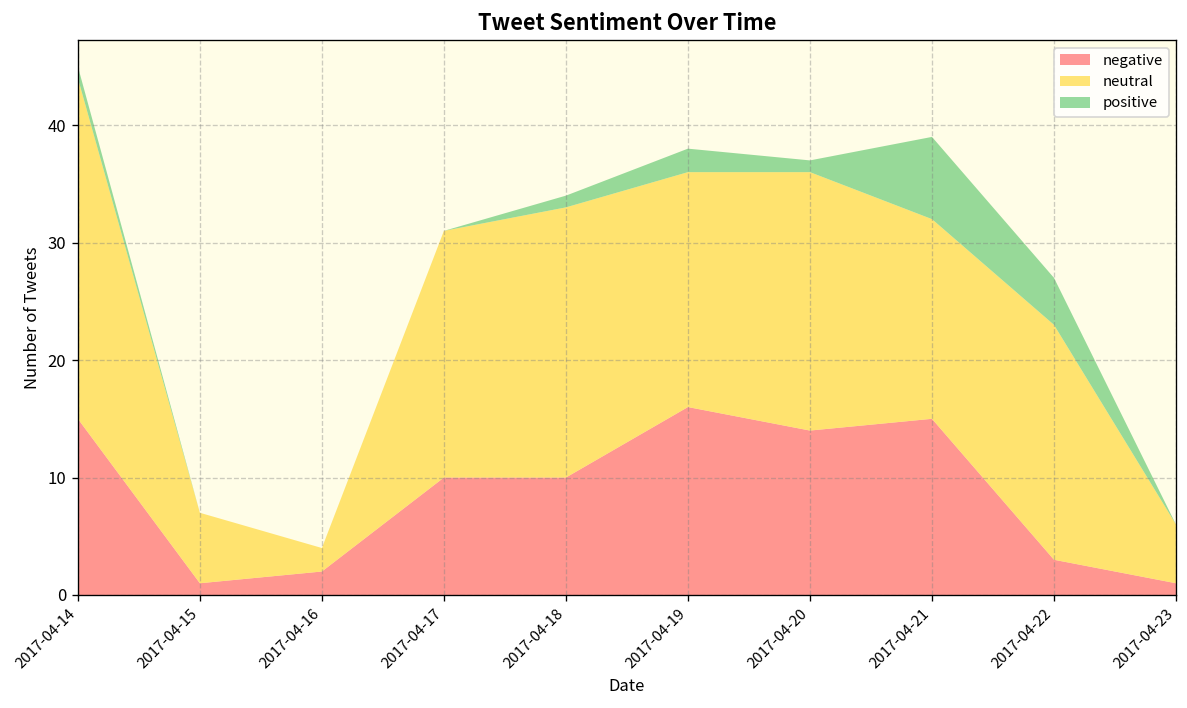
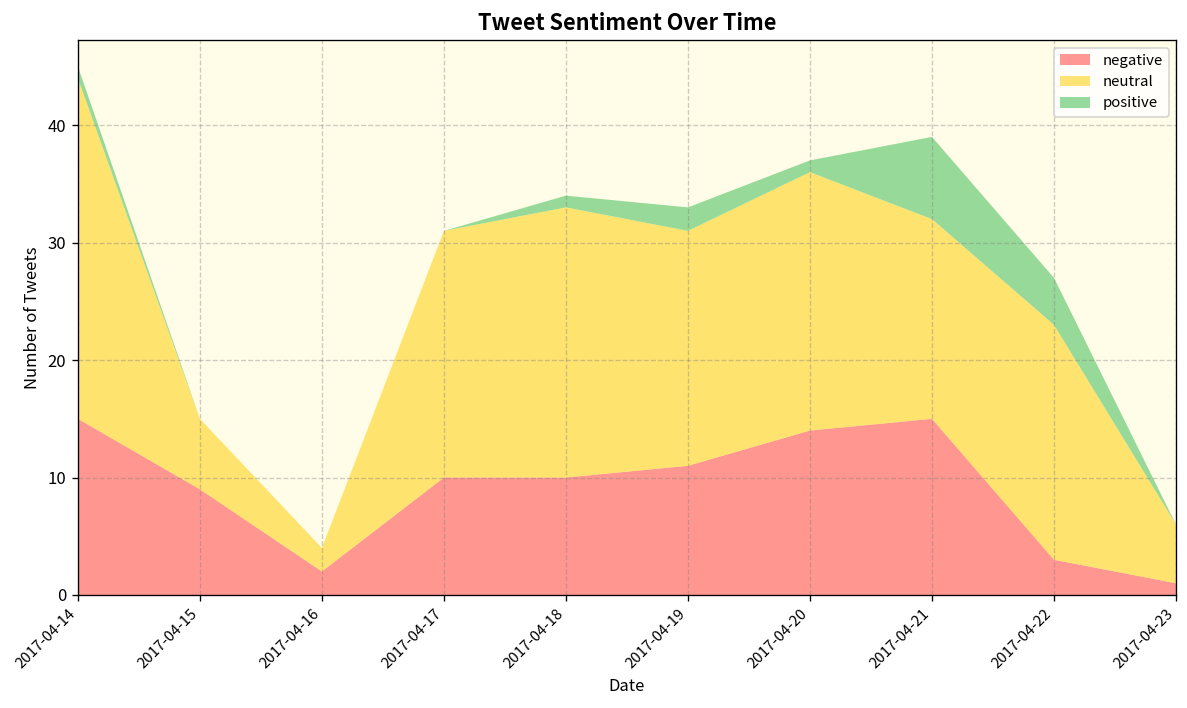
  {
    "negative": {
      "2017-04-14": 15,
-     "2017-04-15": 1,
+     "2017-04-15": 9,
      "2017-04-16": 2,
      "2017-04-17": 10,
      "2017-04-18": 10,
-     "2017-04-19": 16,
+     "2017-04-19": 11,
      "2017-04-20": 14,
      "2017-04-21": 15,
      "2017-04-22": 3,
      "2017-04-23": 1
    },
    "neutral": {
      "2017-04-14": 29,
      "2017-04-18": 23,
      "2017-04-19": 20,
      "2017-04-20": 22,
      "2017-04-21": 17,
      "2017-04-22": 20
    },
    "positive": {
      "2017-04-14": 1,
      "2017-04-18": 1,
      "2017-04-19": 2,
      "2017-04-20": 1,
      "2017-04-21": 7,
      "2017-04-22": 4
    }
  }
